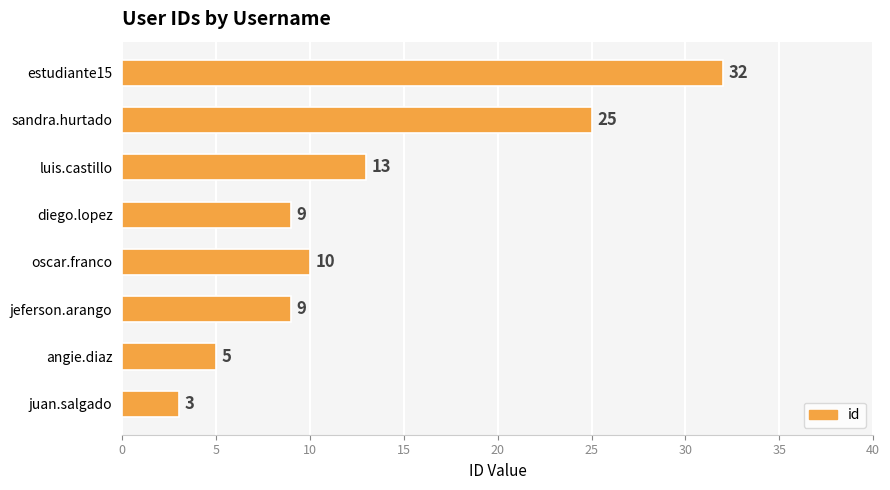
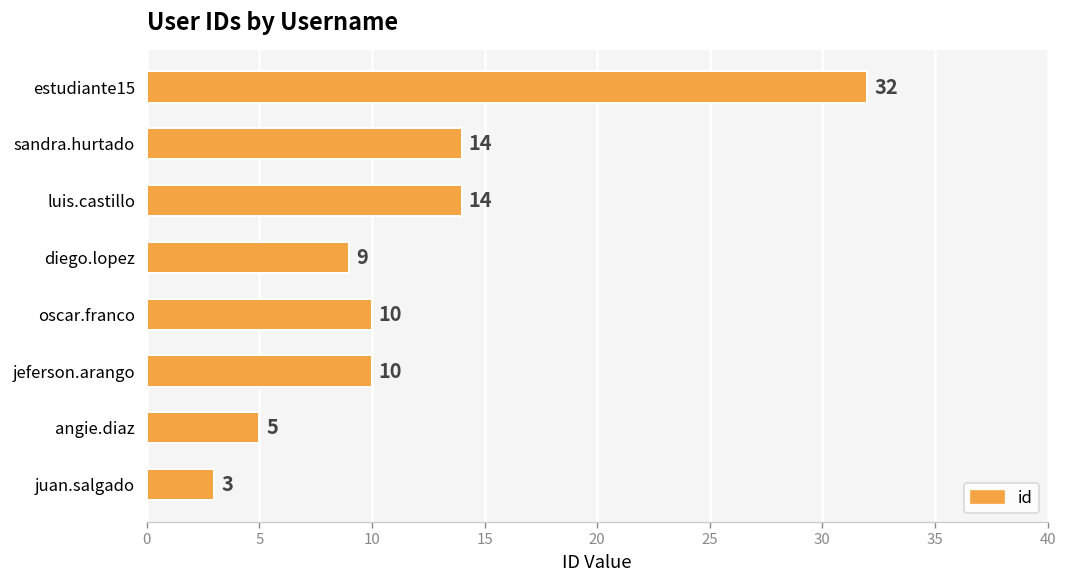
  {
    "estudiante15": 32,
-   "sandra.hurtado": 25,
-   "luis.castillo": 13,
+   "sandra.hurtado": 14,
+   "luis.castillo": 14,
    "diego.lopez": 9,
    "oscar.franco": 10,
-   "jeferson.arango": 9,
+   "jeferson.arango": 10,
    "angie.diaz": 5,
    "juan.salgado": 3
  }
